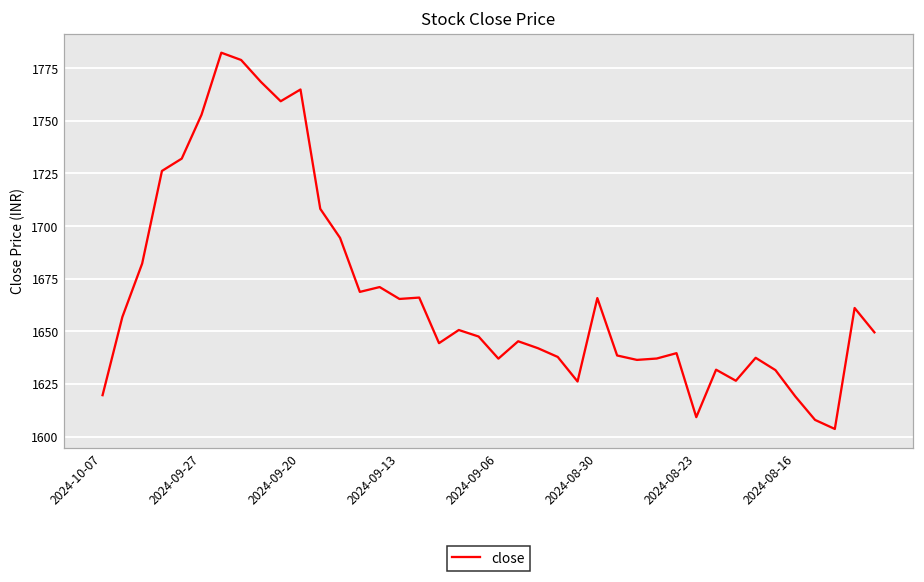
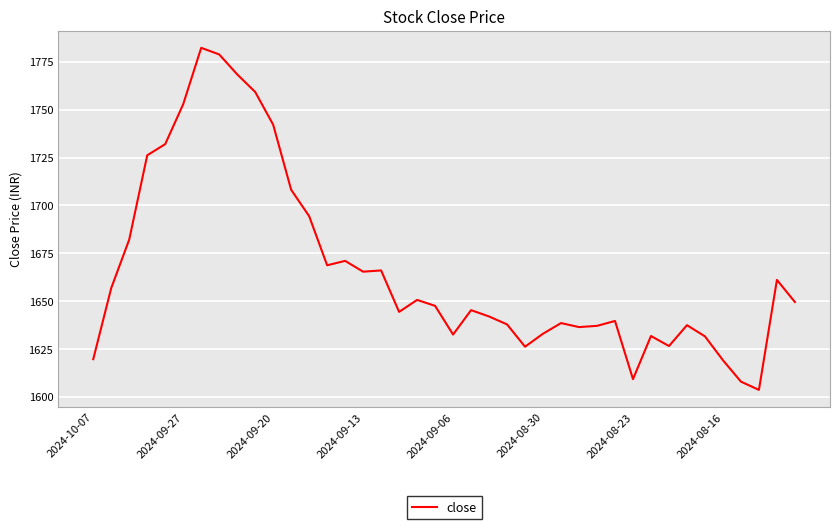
  {
    "2024-10-07": 1620,
    "2024-09-27": 1753,
-   "2024-09-20": 1765,
+   "2024-09-20": 1742,
    "2024-09-13": 1665,
-   "2024-09-06": 1637,
-   "2024-08-30": 1666,
+   "2024-09-06": 1633,
+   "2024-08-30": 1633,
    "2024-08-23": 1609,
    "2024-08-16": 1619
  }
